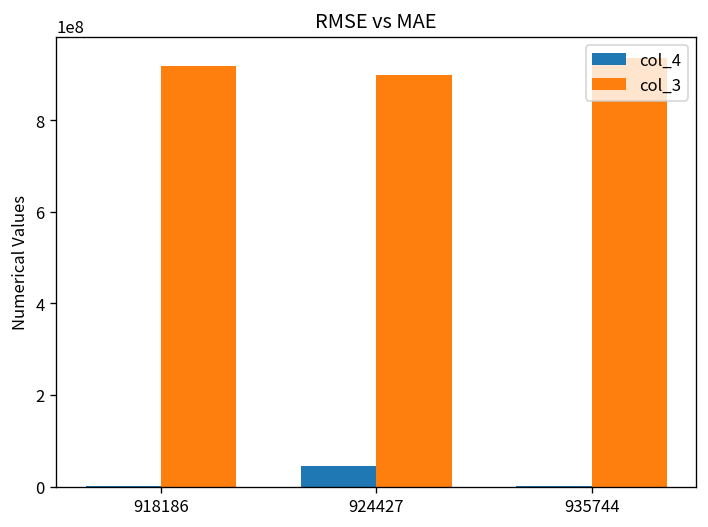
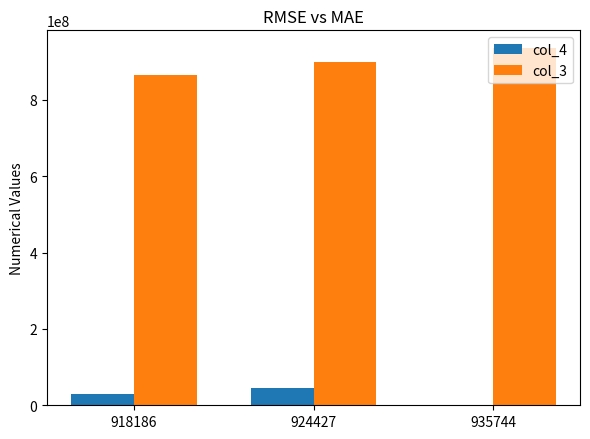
  {
    "col_4": {
-     "918186": 0,
+     "918186": 30000000,
      "924427": 50000000
    },
    "col_3": {
-     "918186": 920000000,
+     "918186": 860000000,
      "924427": 900000000
    }
  }
